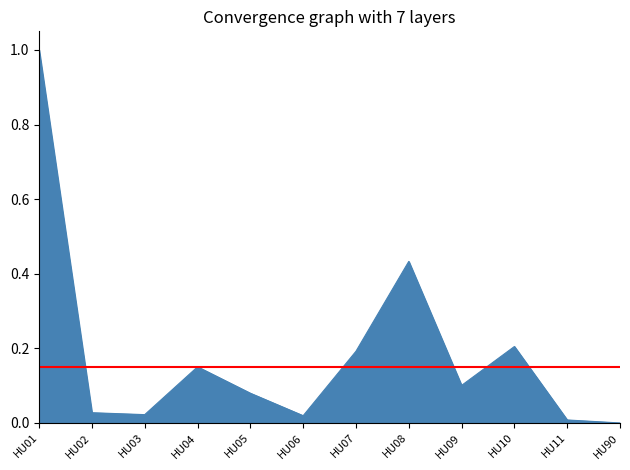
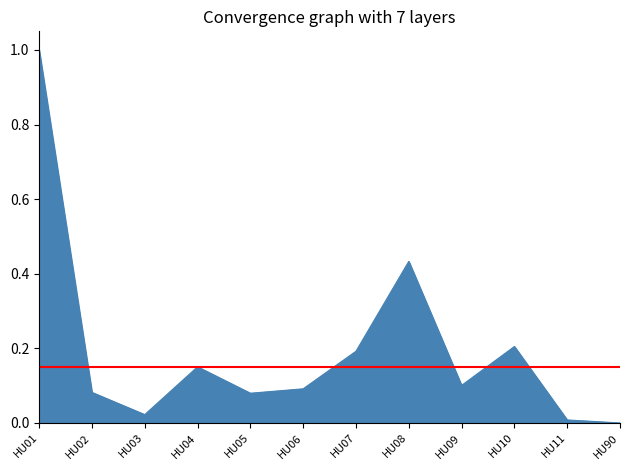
  {
    "HU01": 1.00,
-   "HU02": 0.03,
+   "HU02": 0.08,
    "HU03": 0.02,
    "HU04": 0.15,
    "HU05": 0.08,
-   "HU06": 0.02,
+   "HU06": 0.09,
    "HU07": 0.19,
    "HU08": 0.43,
    "HU09": 0.10,
    "HU10": 0.20,
    "HU11": 0.01,
    "HU90": 0.00
  }
